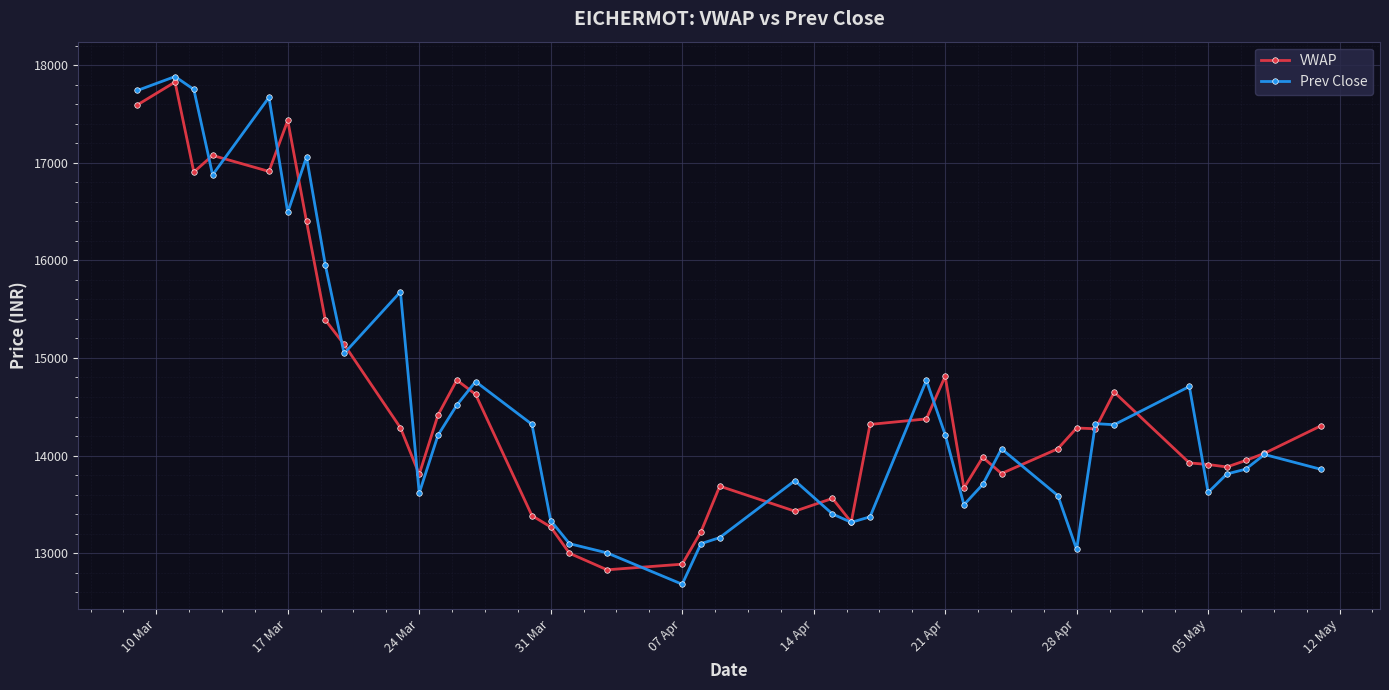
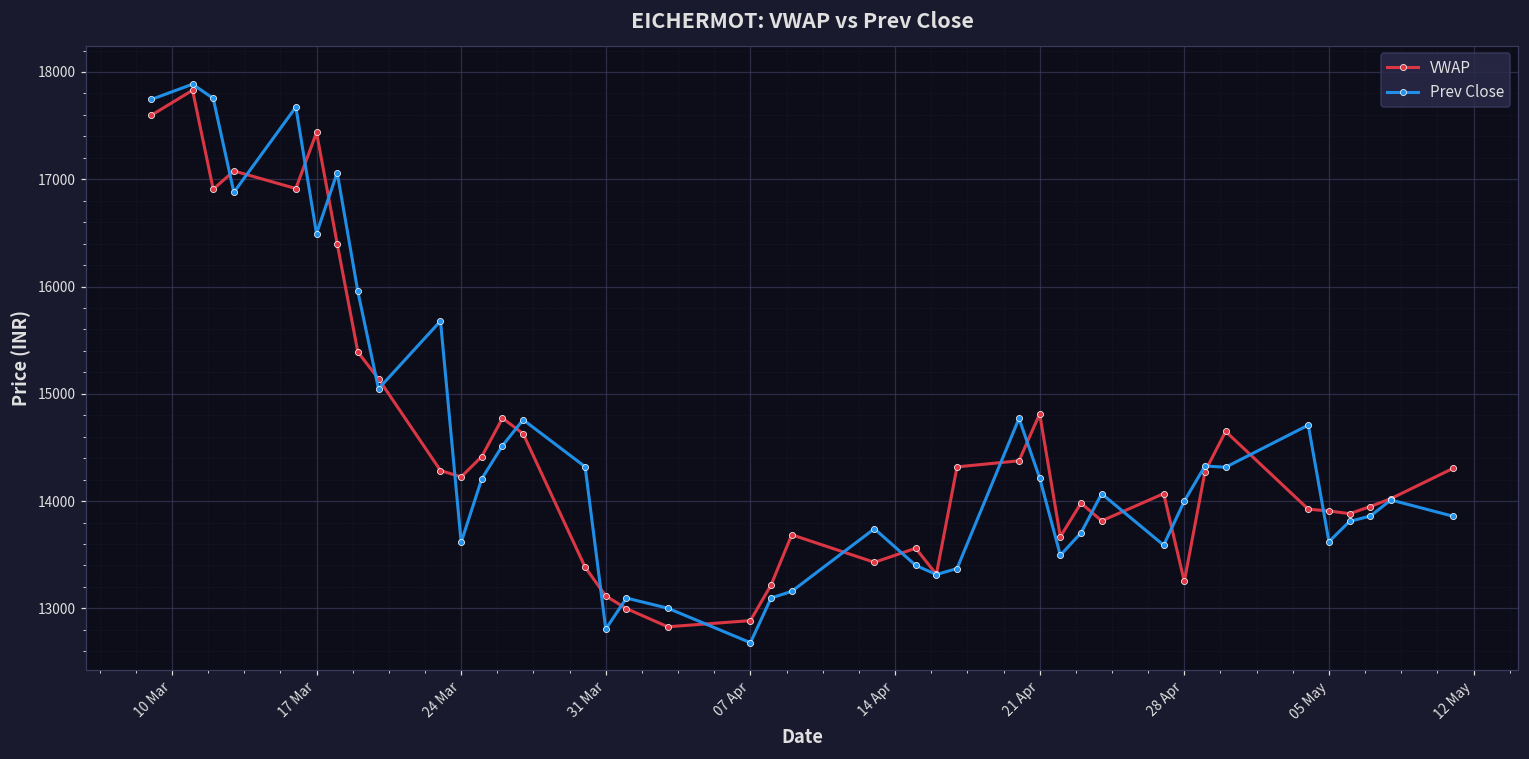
  {
    "VWAP": {
      "17 Mar": 17400,
-     "24 Mar": 13800,
-     "31 Mar": 13300,
+     "24 Mar": 14200,
+     "31 Mar": 13100,
      "07 Apr": 12900,
      "21 Apr": 14800,
-     "28 Apr": 14300,
+     "28 Apr": 13300,
      "05 May": 13900
    },
    "Prev Close": {
      "17 Mar": 16500,
      "24 Mar": 13600,
-     "31 Mar": 13300,
+     "31 Mar": 12800,
      "07 Apr": 12700,
      "21 Apr": 14200,
-     "28 Apr": 13000,
+     "28 Apr": 14000,
      "05 May": 13600
    }
  }
